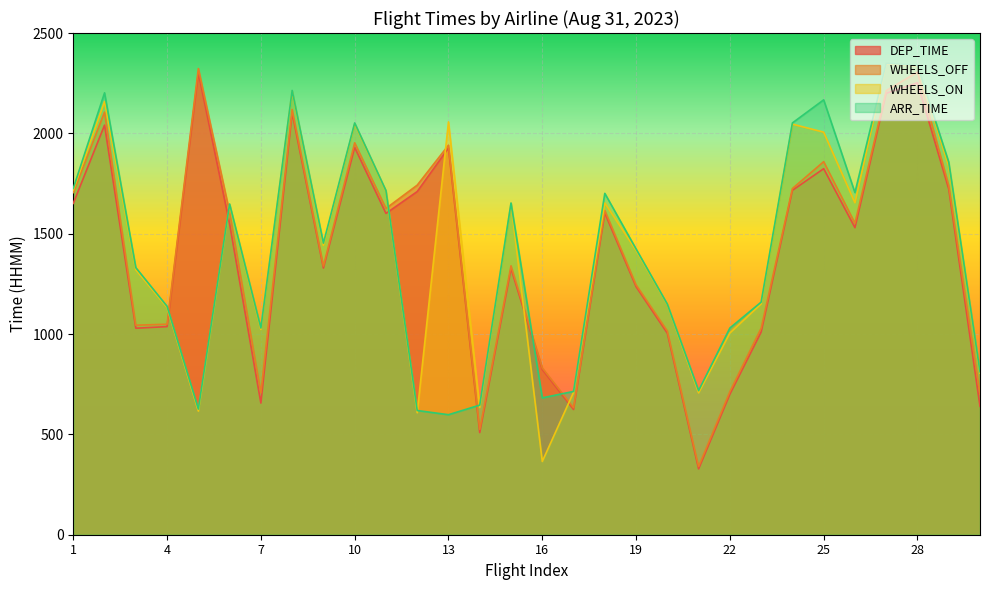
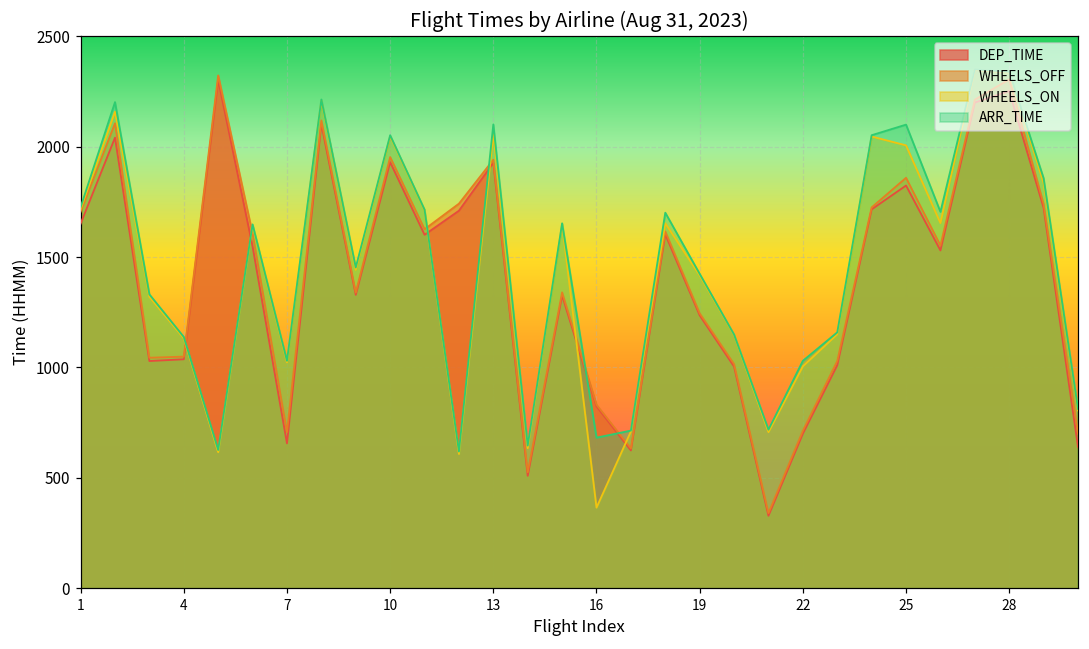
  {
    "WHEELS_ON": {
      "13": 2060,
      "16": 370,
      "22": 1010,
      "25": 2010
    },
    "ARR_TIME": {
-     "13": 600,
+     "13": 2100,
      "16": 680,
      "22": 1030,
-     "25": 2170
+     "25": 2100
    }
  }
